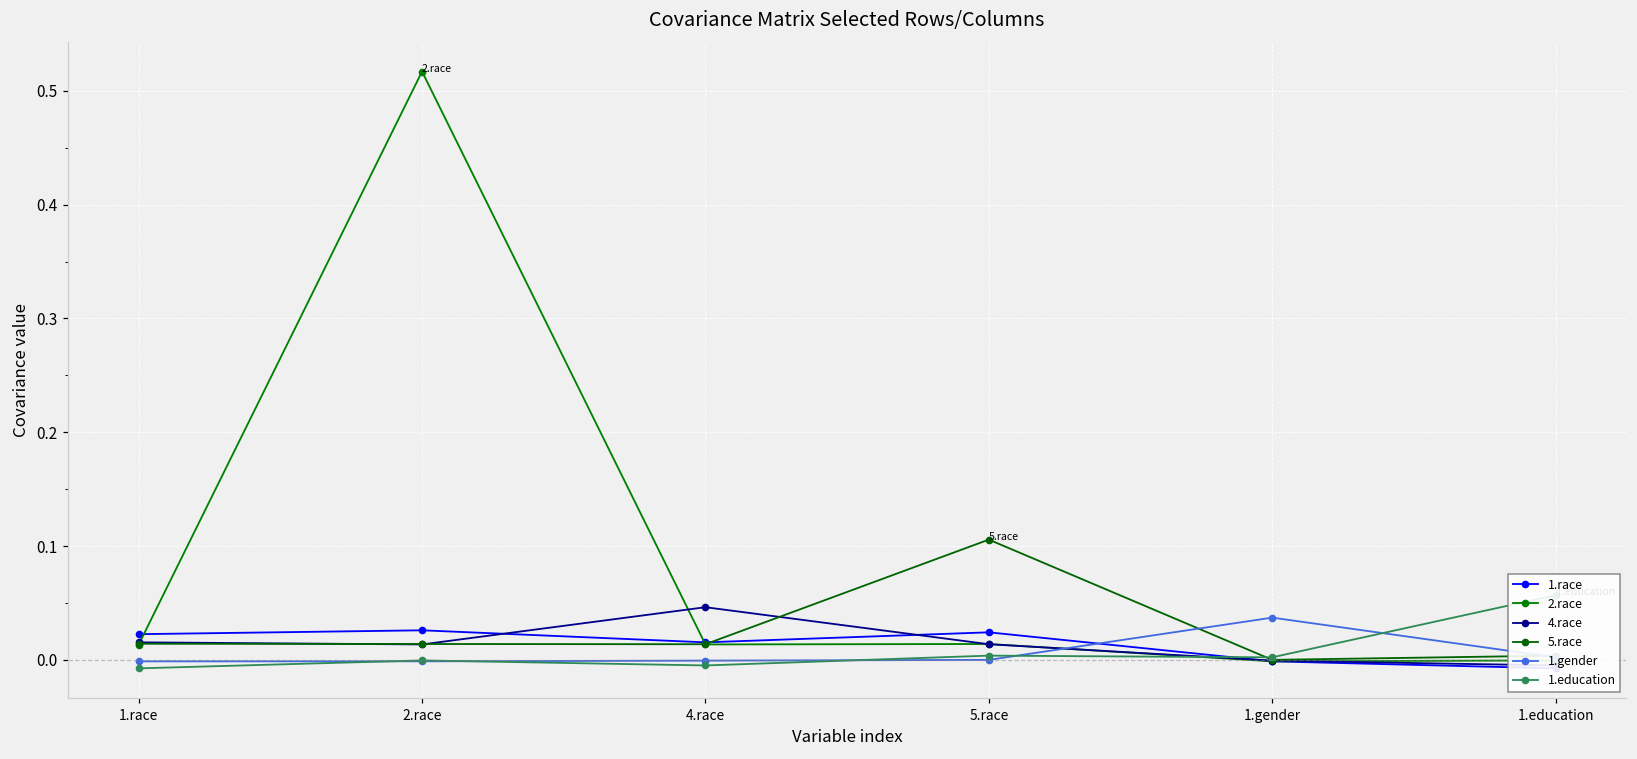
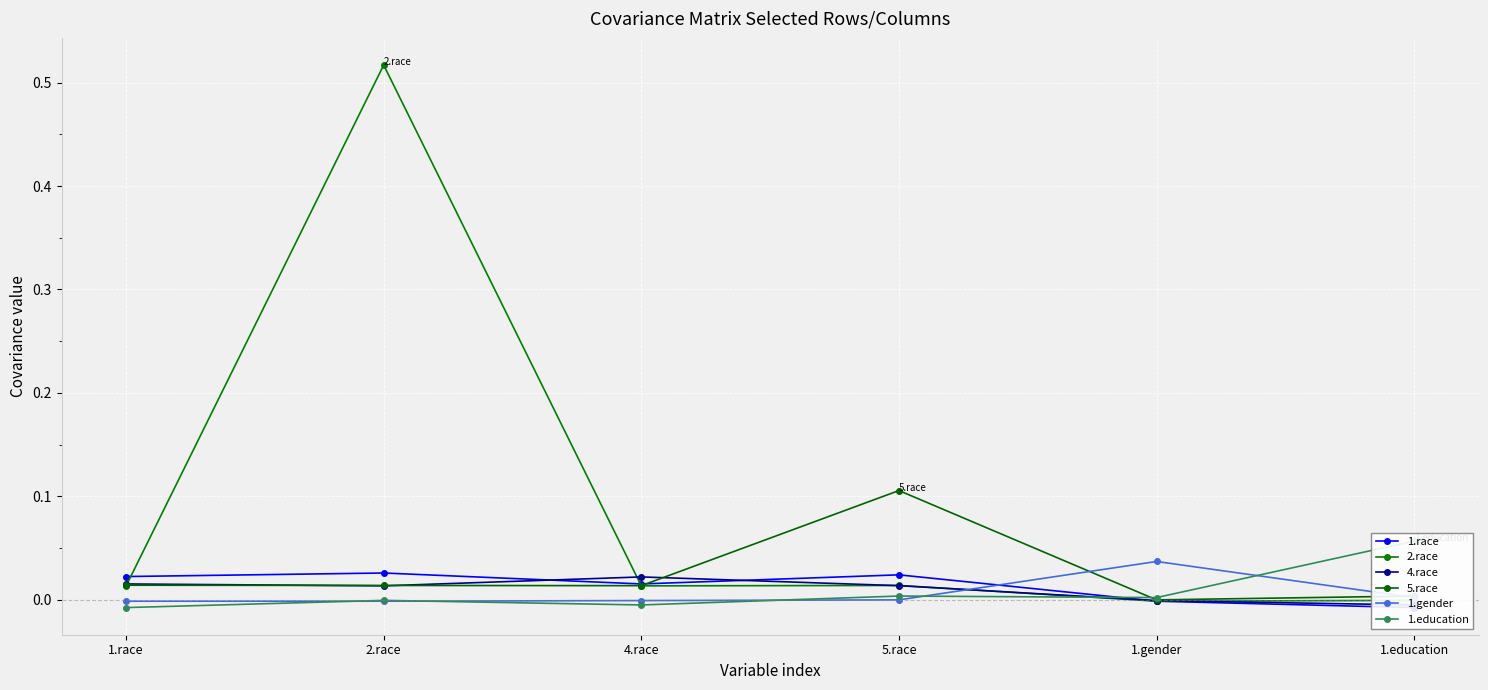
  {
    "1.race": {
      "1.race": 0.022,
      "2.race": 0.026,
      "5.race": 0.024
    },
    "4.race": {
-     "4.race": 0.046
+     "4.race": 0.022
    },
    "1.gender": {
      "1.race": -0.001,
      "4.race": -0.001,
      "5.race": 0.000,
      "1.gender": 0.037
    },
    "1.education": {
      "1.race": -0.008,
      "4.race": -0.005,
      "5.race": 0.004
    }
  }
